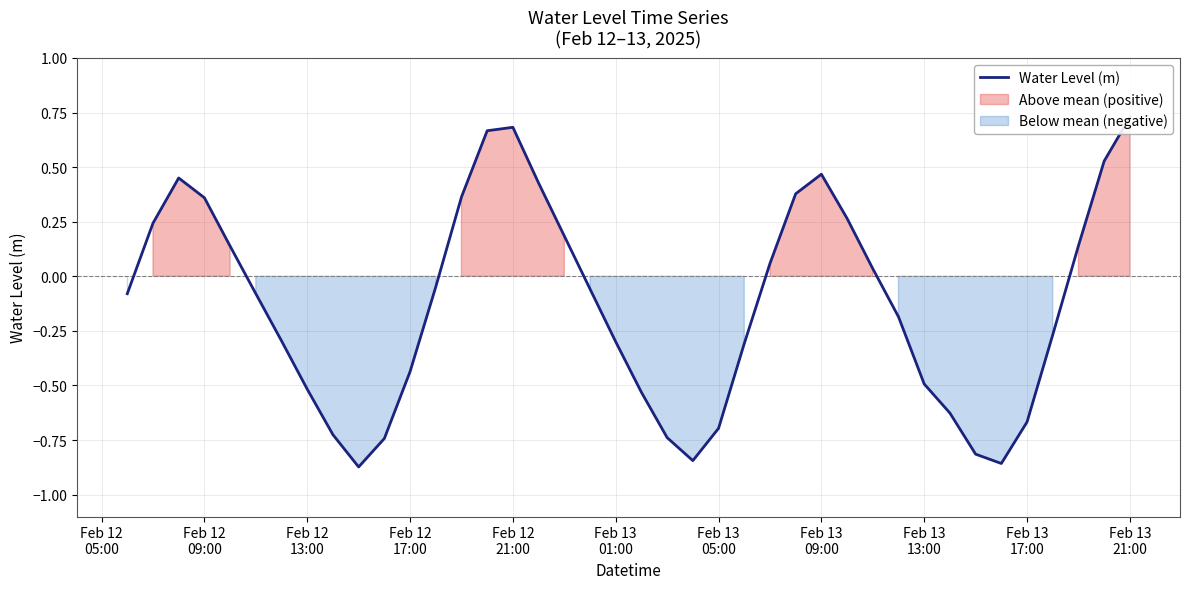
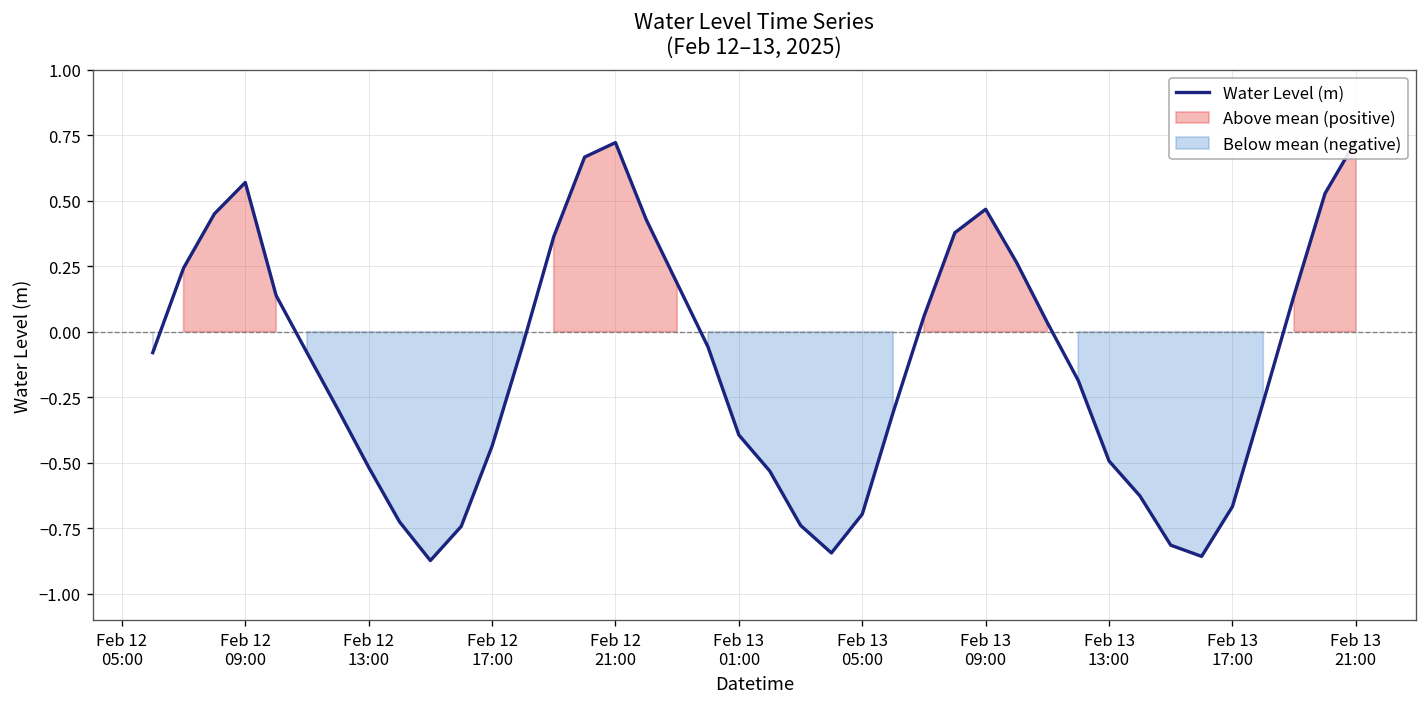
  {
-   "Feb 12 09:00": 0.36,
+   "Feb 12 09:00": 0.57,
    "Feb 12 13:00": -0.52,
    "Feb 12 17:00": -0.44,
-   "Feb 12 21:00": 0.68,
-   "Feb 13 01:00": -0.30,
+   "Feb 12 21:00": 0.72,
+   "Feb 13 01:00": -0.39,
    "Feb 13 05:00": -0.70,
    "Feb 13 09:00": 0.47,
    "Feb 13 13:00": -0.49,
    "Feb 13 17:00": -0.67
  }
